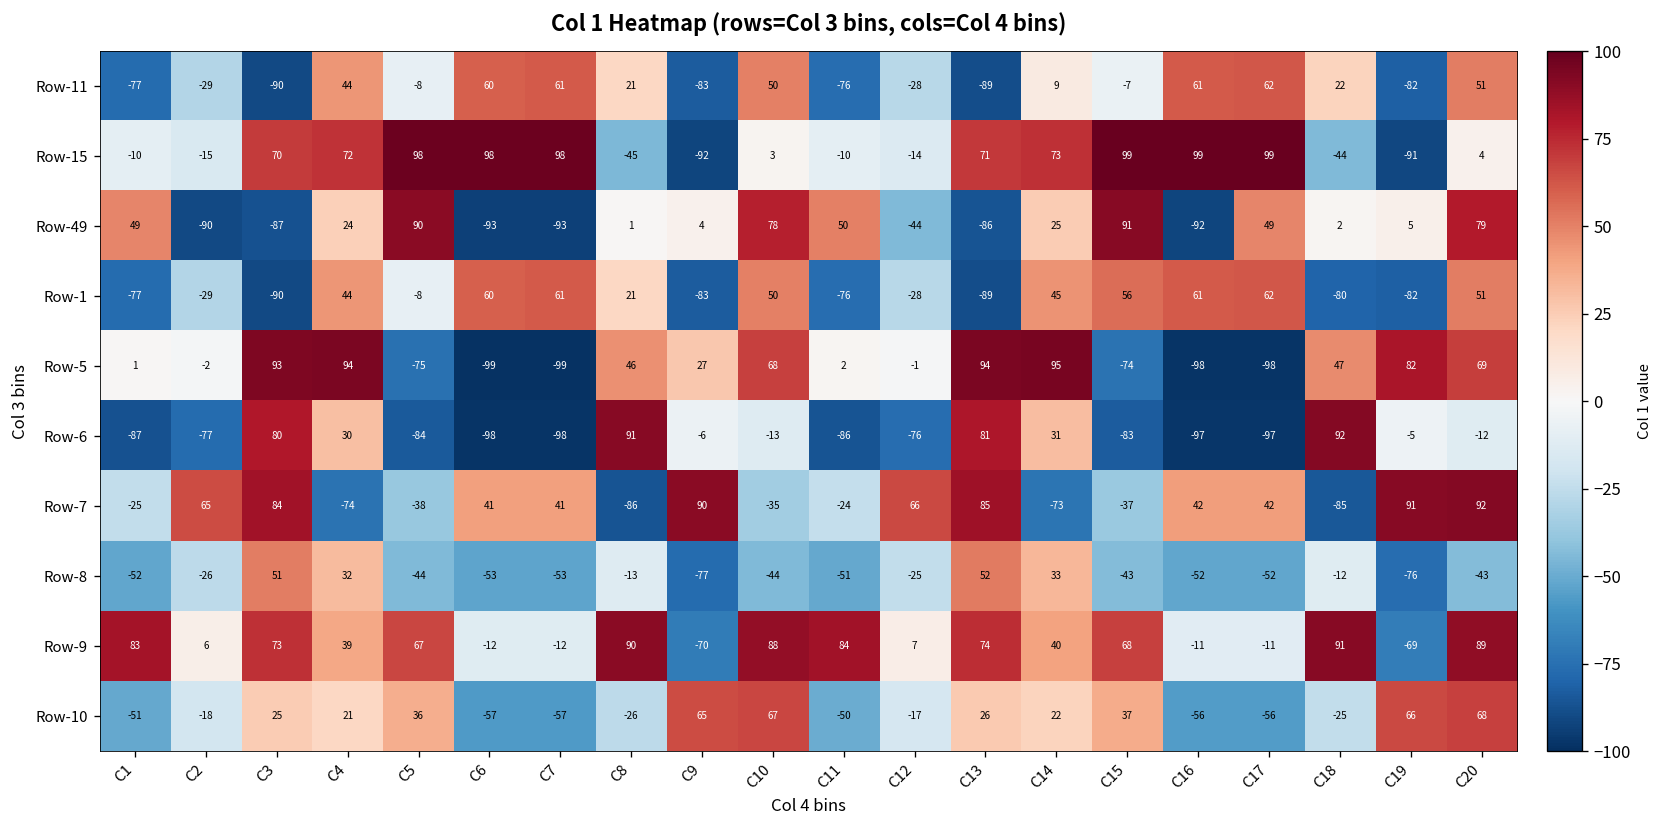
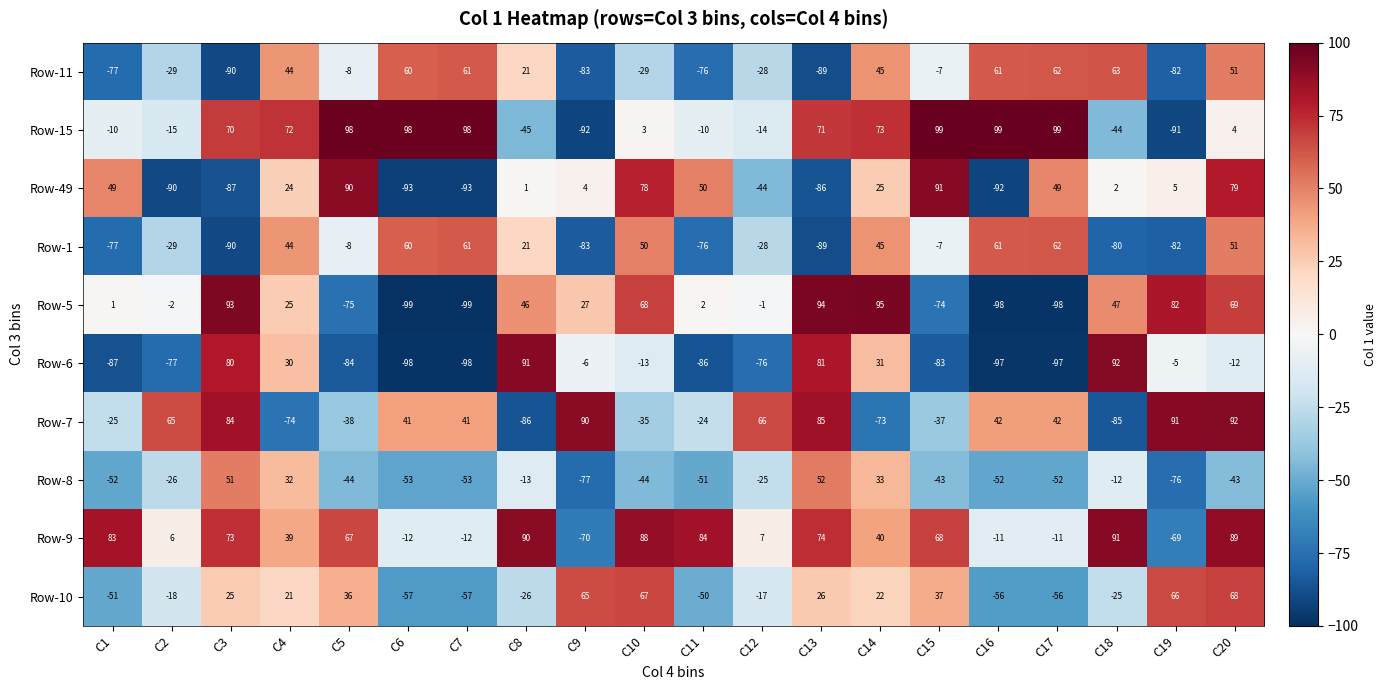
  {
    "Row-11": {
      "C1": -77,
      "C2": -29,
      "C3": -90,
      "C4": 44,
      "C5": -8,
      "C6": 60,
      "C7": 61,
      "C8": 21,
      "C9": -83,
-     "C10": 50,
+     "C10": -29,
      "C11": -76,
      "C12": -28,
      "C13": -89,
-     "C14": 9,
+     "C14": 45,
      "C15": -7,
      "C16": 61,
      "C17": 62,
-     "C18": 22,
+     "C18": 63,
      "C19": -82,
      "C20": 51
    },
    "Row-15": {
      "C1": -10,
      "C2": -15,
      "C3": 70,
      "C4": 72,
      "C5": 98,
      "C6": 98,
      "C7": 98,
      "C8": -45,
      "C9": -92,
      "C10": 3,
      "C11": -10,
      "C12": -14,
      "C13": 71,
      "C14": 73,
      "C15": 99,
      "C16": 99,
      "C17": 99,
      "C18": -44,
      "C19": -91,
      "C20": 4
    },
    "Row-49": {
      "C1": 49,
      "C2": -90,
      "C3": -87,
      "C4": 24,
      "C5": 90,
      "C6": -93,
      "C7": -93,
      "C8": 1,
      "C9": 4,
      "C10": 78,
      "C11": 50,
      "C12": -44,
      "C13": -86,
      "C14": 25,
      "C15": 91,
      "C16": -92,
      "C17": 49,
      "C18": 2,
      "C19": 5,
      "C20": 79
    },
    "Row-1": {
      "C1": -77,
      "C2": -29,
      "C3": -90,
      "C4": 44,
      "C5": -8,
      "C6": 60,
      "C7": 61,
      "C8": 21,
      "C9": -83,
      "C10": 50,
      "C11": -76,
      "C12": -28,
      "C13": -89,
      "C14": 45,
-     "C15": 56,
+     "C15": -7,
      "C16": 61,
      "C17": 62,
      "C18": -80,
      "C19": -82,
      "C20": 51
    },
    "Row-5": {
      "C1": 1,
      "C2": -2,
      "C3": 93,
-     "C4": 94,
+     "C4": 25,
      "C5": -75,
      "C6": -99,
      "C7": -99,
      "C8": 46,
      "C9": 27,
      "C10": 68,
      "C11": 2,
      "C12": -1,
      "C13": 94,
      "C14": 95,
      "C15": -74,
      "C16": -98,
      "C17": -98,
      "C18": 47,
      "C19": 82,
      "C20": 69
    },
    "Row-6": {
      "C1": -87,
      "C2": -77,
      "C3": 80,
      "C4": 30,
      "C5": -84,
      "C6": -98,
      "C7": -98,
      "C8": 91,
      "C9": -6,
      "C10": -13,
      "C11": -86,
      "C12": -76,
      "C13": 81,
      "C14": 31,
      "C15": -83,
      "C16": -97,
      "C17": -97,
      "C18": 92,
      "C19": -5,
      "C20": -12
    },
    "Row-7": {
      "C1": -25,
      "C2": 65,
      "C3": 84,
      "C4": -74,
      "C5": -38,
      "C6": 41,
      "C7": 41,
      "C8": -86,
      "C9": 90,
      "C10": -35,
      "C11": -24,
      "C12": 66,
      "C13": 85,
      "C14": -73,
      "C15": -37,
      "C16": 42,
      "C17": 42,
      "C18": -85,
      "C19": 91,
      "C20": 92
    },
    "Row-8": {
      "C1": -52,
      "C2": -26,
      "C3": 51,
      "C4": 32,
      "C5": -44,
      "C6": -53,
      "C7": -53,
      "C8": -13,
      "C9": -77,
      "C10": -44,
      "C11": -51,
      "C12": -25,
      "C13": 52,
      "C14": 33,
      "C15": -43,
      "C16": -52,
      "C17": -52,
      "C18": -12,
      "C19": -76,
      "C20": -43
    },
    "Row-9": {
      "C1": 83,
      "C2": 6,
      "C3": 73,
      "C4": 39,
      "C5": 67,
      "C6": -12,
      "C7": -12,
      "C8": 90,
      "C9": -70,
      "C10": 88,
      "C11": 84,
      "C12": 7,
      "C13": 74,
      "C14": 40,
      "C15": 68,
      "C16": -11,
      "C17": -11,
      "C18": 91,
      "C19": -69,
      "C20": 89
    },
    "Row-10": {
      "C1": -51,
      "C2": -18,
      "C3": 25,
      "C4": 21,
      "C5": 36,
      "C6": -57,
      "C7": -57,
      "C8": -26,
      "C9": 65,
      "C10": 67,
      "C11": -50,
      "C12": -17,
      "C13": 26,
      "C14": 22,
      "C15": 37,
      "C16": -56,
      "C17": -56,
      "C18": -25,
      "C19": 66,
      "C20": 68
    }
  }
